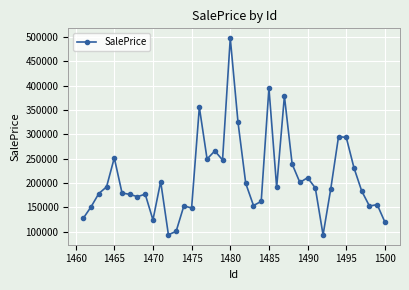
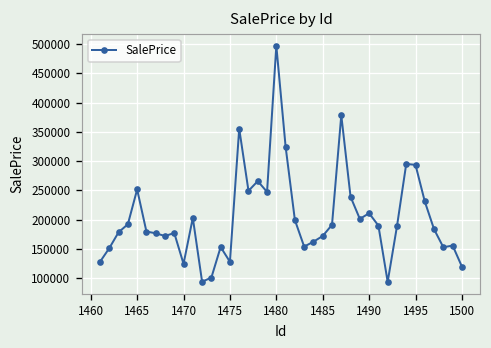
  {
    "1465": 250000,
    "1470": 120000,
-   "1475": 150000,
+   "1475": 130000,
    "1480": 500000,
-   "1485": 390000,
+   "1485": 170000,
    "1490": 210000,
    "1495": 290000,
    "1500": 120000
  }
